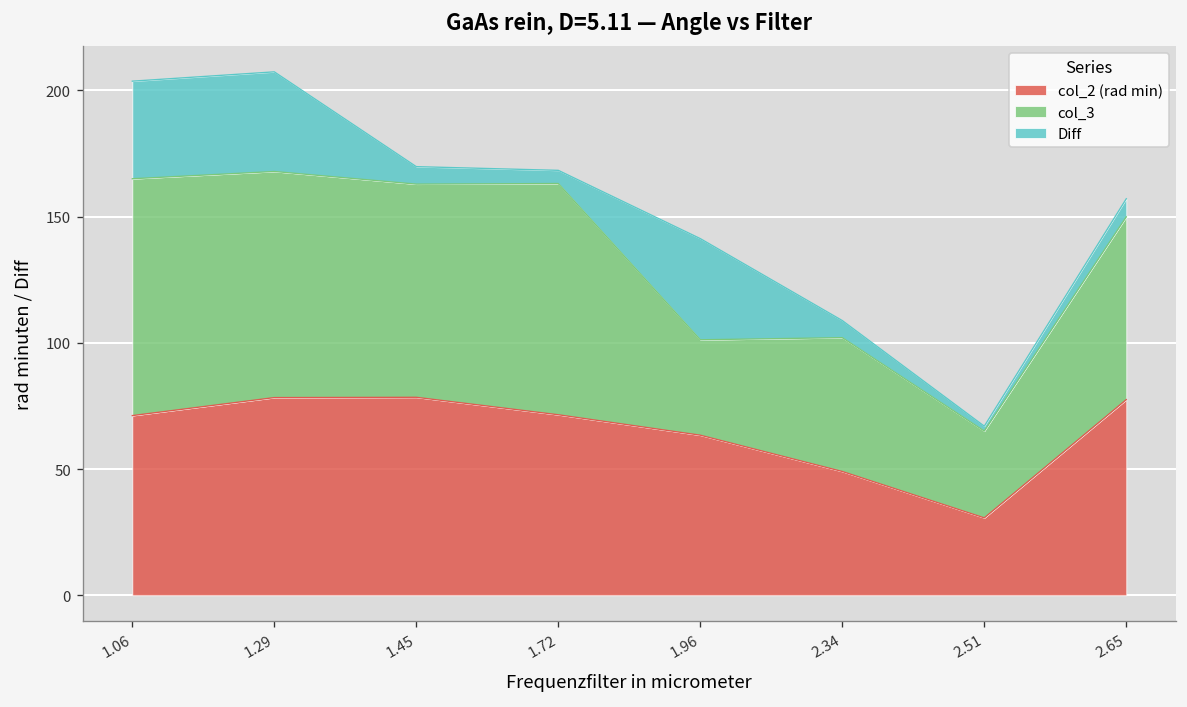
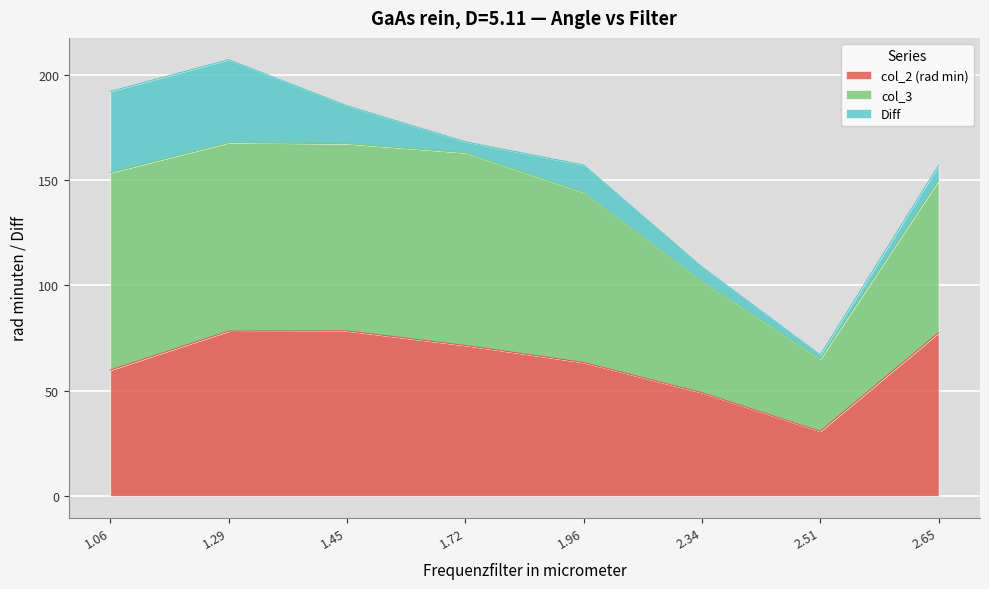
  {
    "col_2 (rad min)": {
-     "1.06": 71,
+     "1.06": 60,
      "1.29": 78,
      "1.45": 78,
      "1.72": 72,
      "1.96": 63,
      "2.34": 49,
      "2.51": 31,
      "2.65": 77
    },
    "col_3": {
      "1.06": 94,
      "1.29": 90,
-     "1.45": 84,
+     "1.45": 89,
      "1.72": 92,
-     "1.96": 38,
+     "1.96": 81,
      "2.34": 53,
      "2.51": 34,
      "2.65": 72
    },
    "Diff": {
      "1.06": 39,
      "1.29": 39,
-     "1.45": 7,
+     "1.45": 18,
      "1.72": 5,
-     "1.96": 40,
+     "1.96": 13,
      "2.34": 7,
      "2.51": 2,
      "2.65": 7
    }
  }
